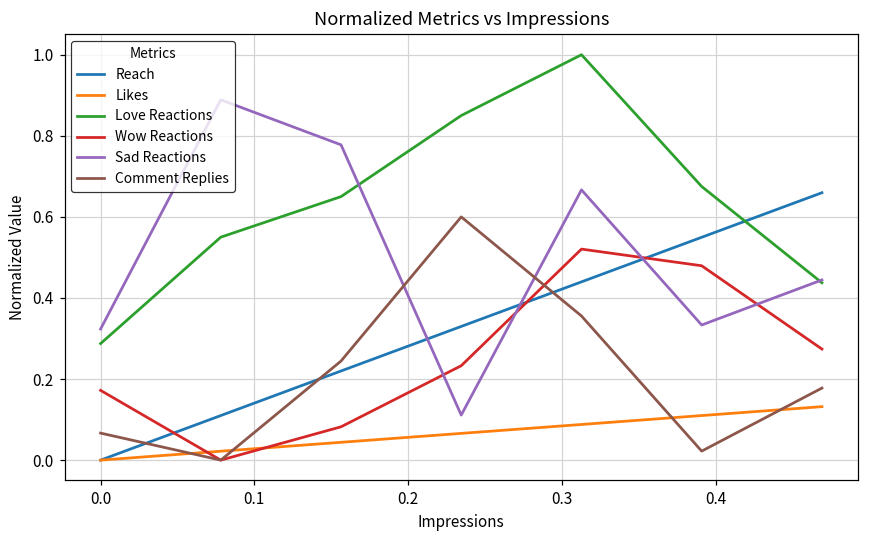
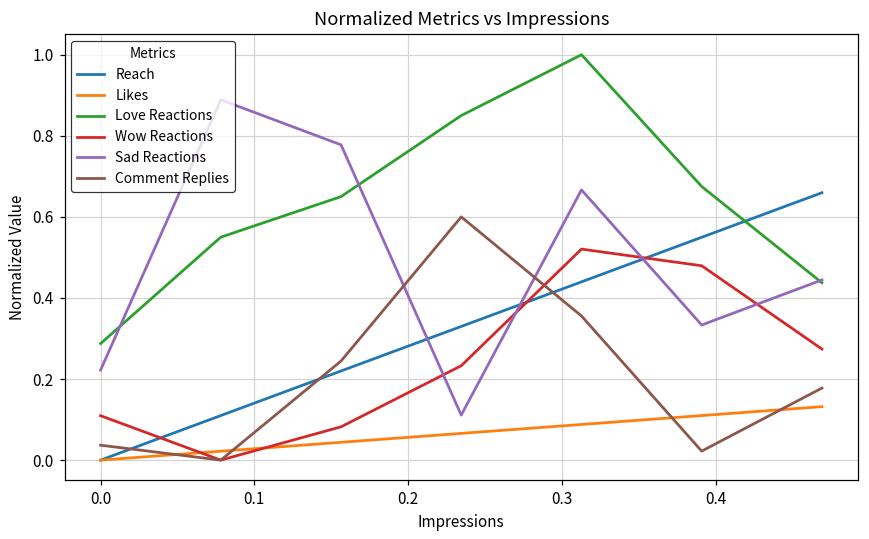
  {
    "Love Reactions": {
      "0.0": 0.29
    },
    "Wow Reactions": {
-     "0.0": 0.17
+     "0.0": 0.11
    },
    "Sad Reactions": {
-     "0.0": 0.32
+     "0.0": 0.22
    },
    "Comment Replies": {
-     "0.0": 0.07
+     "0.0": 0.04
    }
  }
